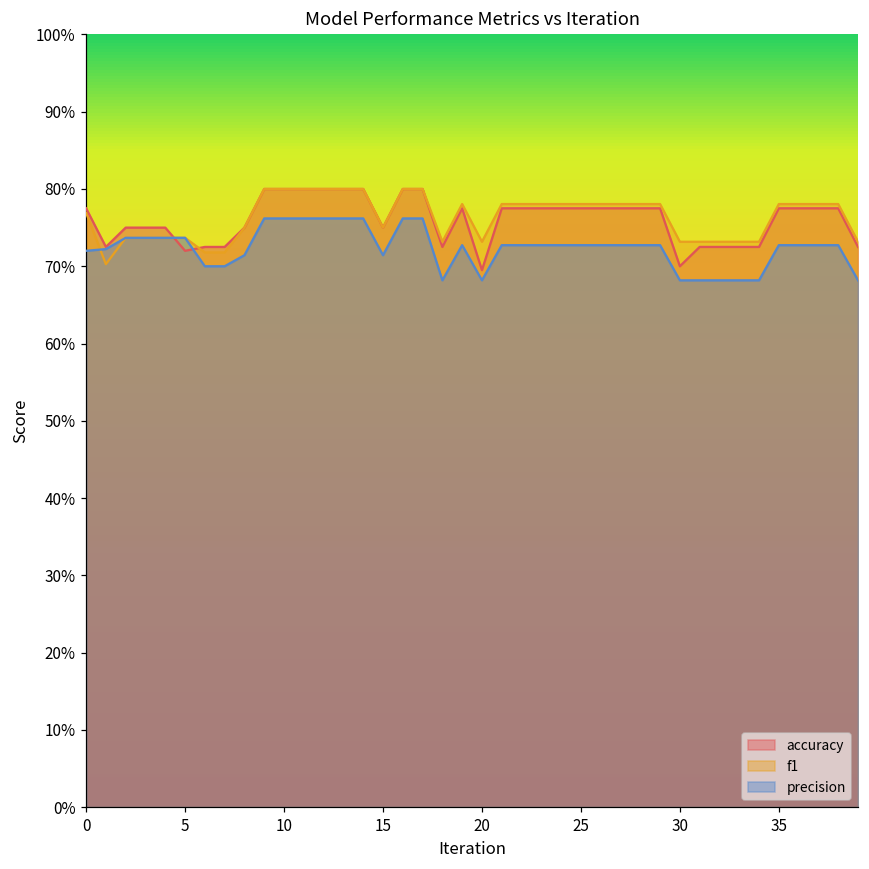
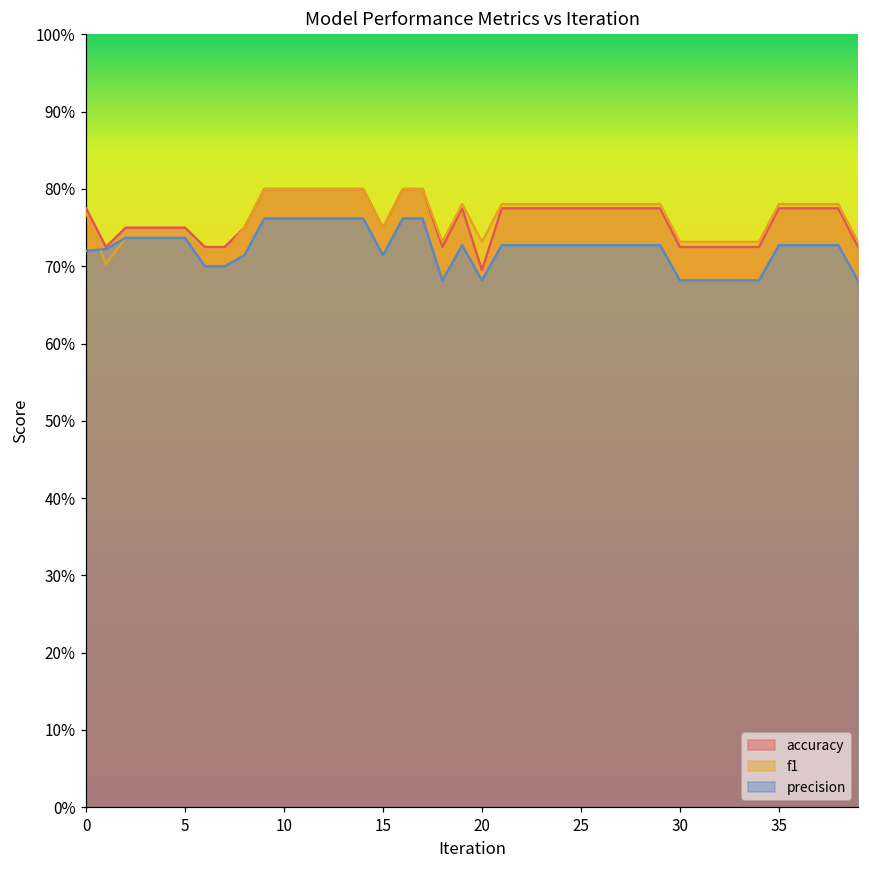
  {
    "accuracy": {
      "0": "78%",
-     "5": "72%",
+     "5": "75%",
      "20": "70%",
      "25": "78%",
-     "30": "70%",
+     "30": "73%",
      "35": "78%"
    },
    "f1": {
      "0": "77%",
      "20": "73%",
      "25": "78%",
      "30": "73%",
      "35": "78%"
    },
    "precision": {
      "0": "72%",
      "10": "76%",
      "15": "71%",
      "20": "68%",
      "25": "73%",
      "30": "68%",
      "35": "73%"
    }
  }
